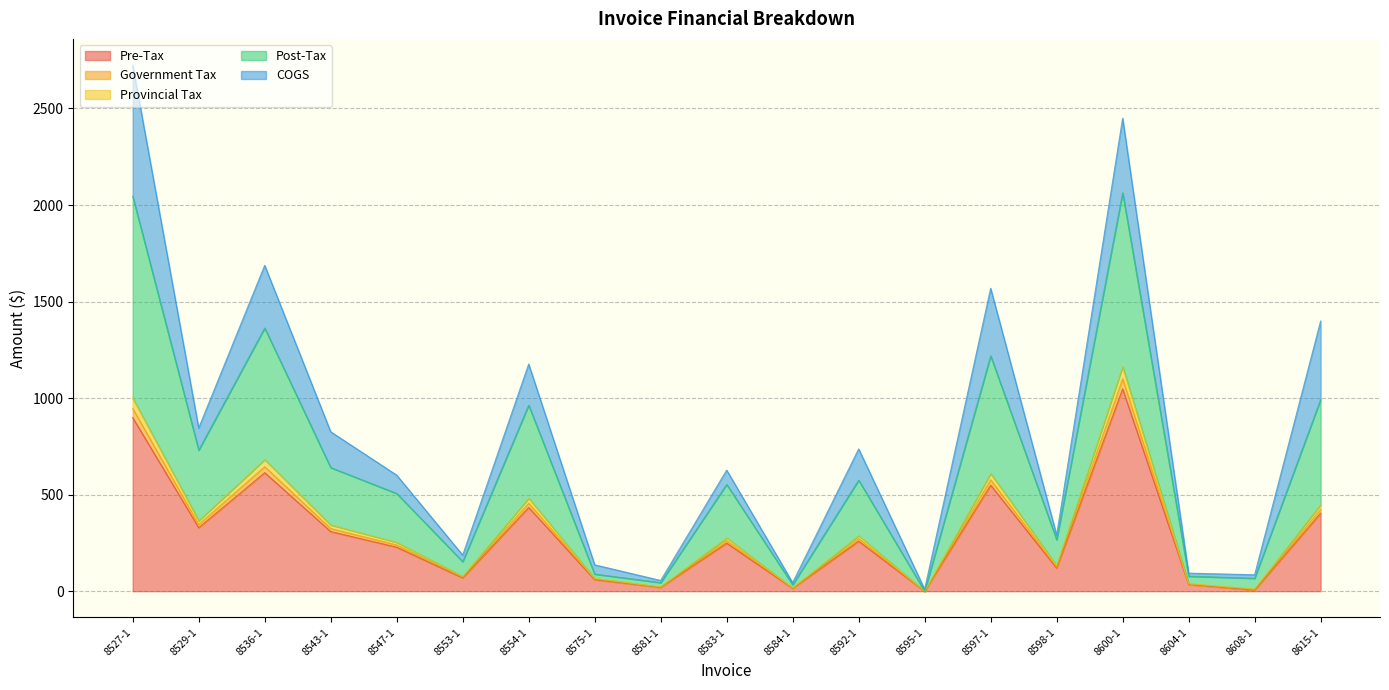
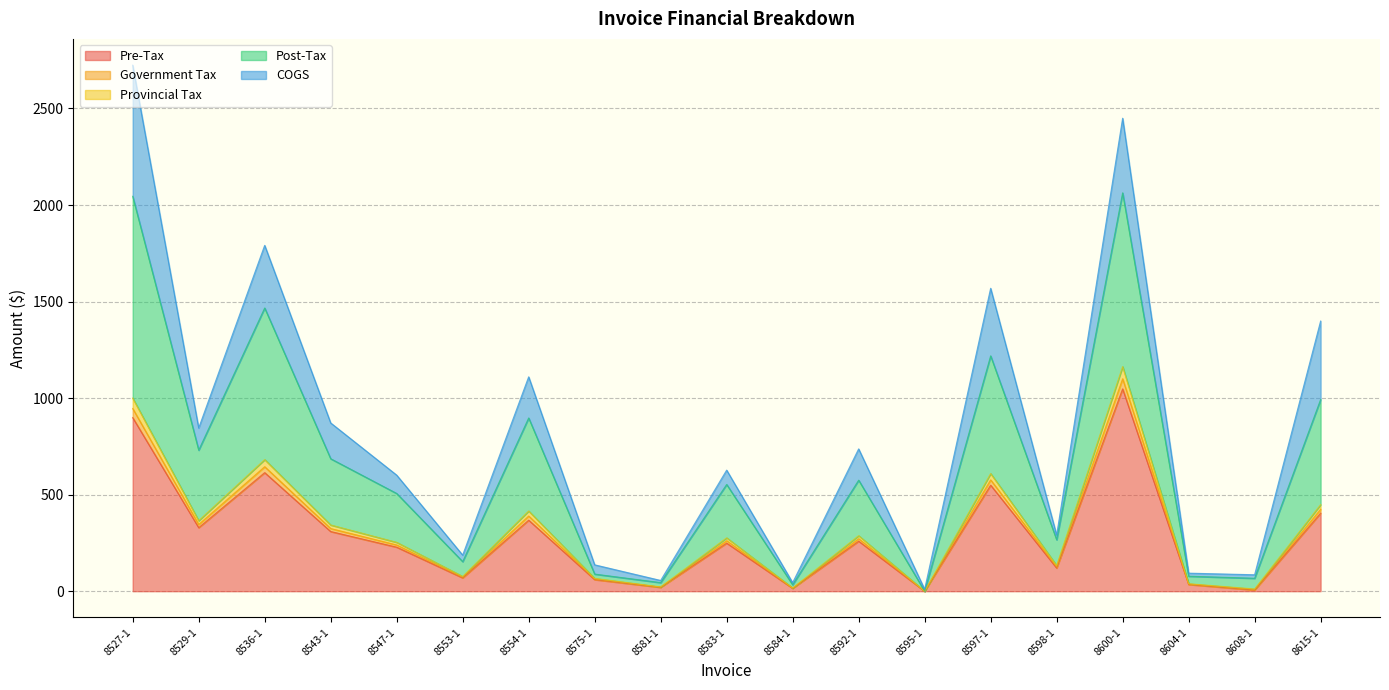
  {
    "Pre-Tax": {
      "8527-1": 900,
      "8529-1": 330,
      "8536-1": 610,
      "8543-1": 310,
-     "8554-1": 430,
+     "8554-1": 370,
      "8597-1": 550,
      "8600-1": 1050,
      "8615-1": 400
    },
    "Post-Tax": {
      "8527-1": 1050,
      "8529-1": 370,
-     "8536-1": 680,
-     "8543-1": 300,
+     "8536-1": 790,
+     "8543-1": 340,
      "8547-1": 250,
      "8553-1": 80,
      "8554-1": 480,
      "8575-1": 20,
      "8583-1": 280,
      "8592-1": 290,
      "8597-1": 610,
      "8598-1": 130,
      "8600-1": 900,
      "8604-1": 40,
      "8608-1": 60,
      "8615-1": 540
    },
    "COGS": {
      "8529-1": 110,
      "8536-1": 320,
      "8543-1": 190,
      "8547-1": 100,
      "8553-1": 30,
      "8554-1": 210,
      "8575-1": 50,
      "8583-1": 70,
      "8592-1": 160,
      "8597-1": 350,
      "8598-1": 20,
      "8600-1": 390,
      "8604-1": 20,
      "8608-1": 20,
      "8615-1": 410
    }
  }
